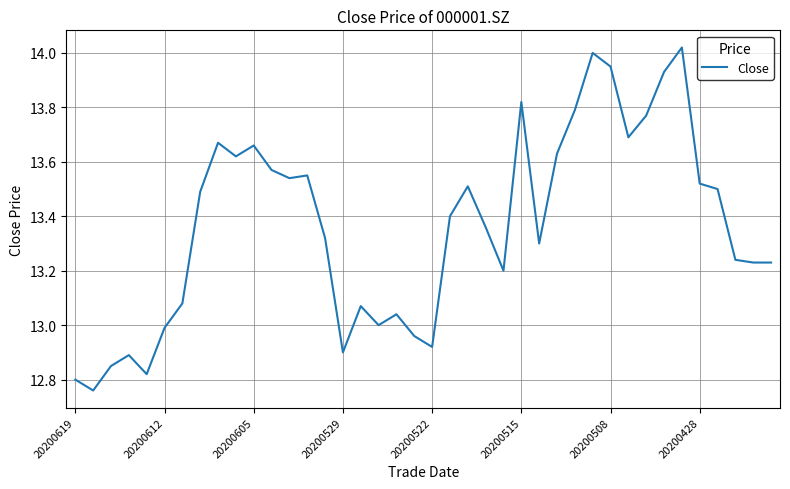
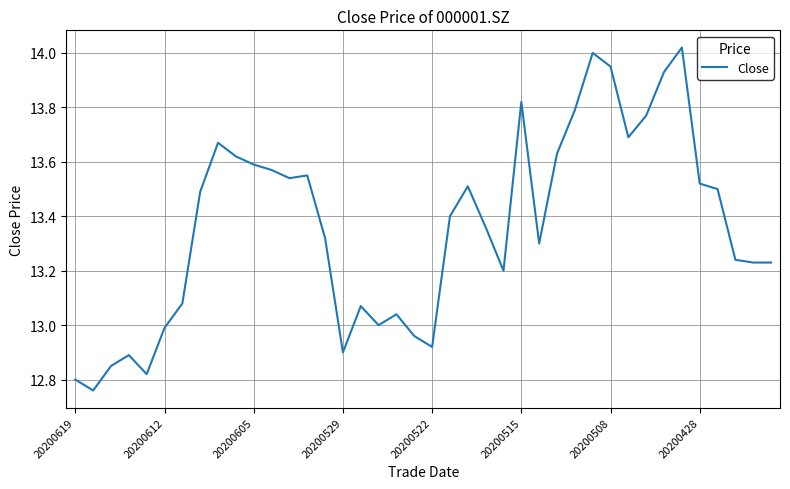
  {
    "20200619": 12.80,
    "20200612": 12.99,
-   "20200605": 13.66,
+   "20200605": 13.59,
    "20200529": 12.90,
    "20200522": 12.92,
    "20200515": 13.82,
    "20200508": 13.95,
    "20200428": 13.52
  }
